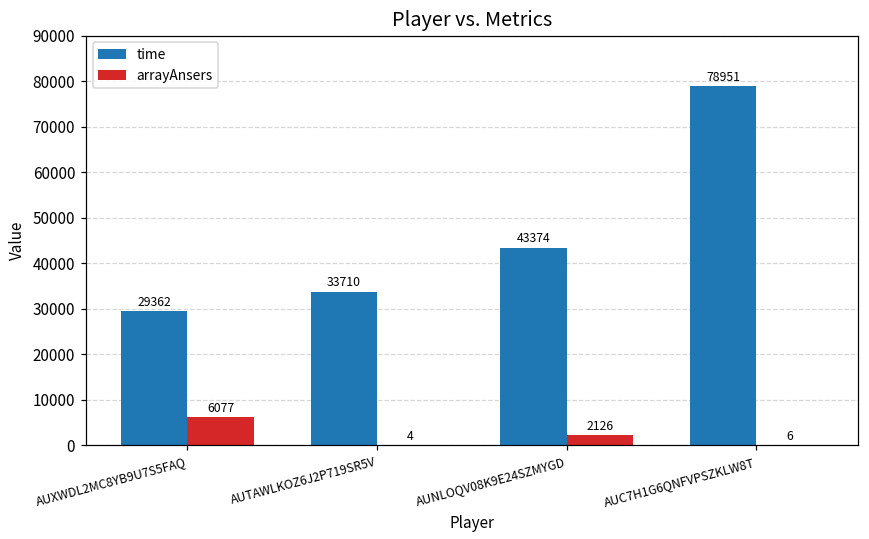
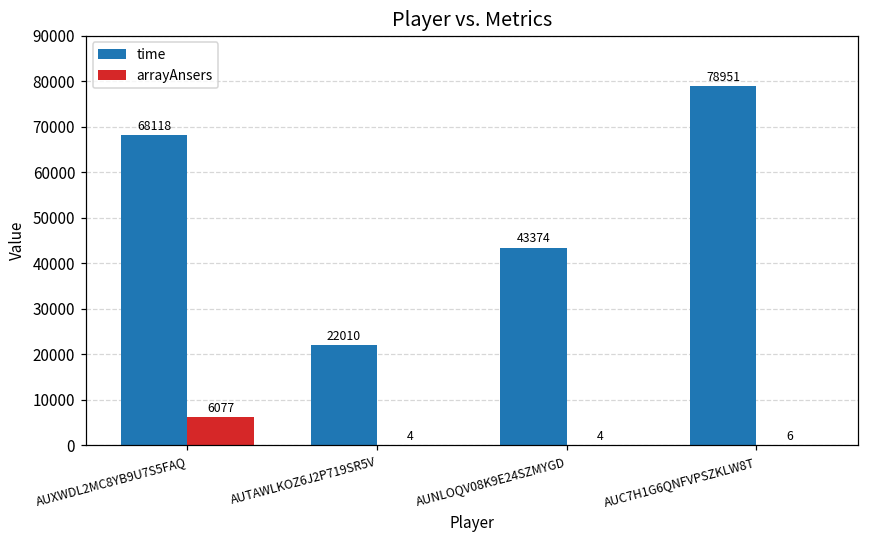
  {
    "time": {
-     "AUXWDL2MC8YB9U7S5FAQ": 29362,
-     "AUTAWLKOZ6J2P719SR5V": 33710,
+     "AUXWDL2MC8YB9U7S5FAQ": 68118,
+     "AUTAWLKOZ6J2P719SR5V": 22010,
      "AUNLOQV08K9E24SZMYGD": 43374,
      "AUC7H1G6QNFVPSZKLW8T": 78951
    },
    "arrayAnsers": {
      "AUXWDL2MC8YB9U7S5FAQ": 6077,
      "AUTAWLKOZ6J2P719SR5V": 4,
-     "AUNLOQV08K9E24SZMYGD": 2126,
+     "AUNLOQV08K9E24SZMYGD": 4,
      "AUC7H1G6QNFVPSZKLW8T": 6
    }
  }
